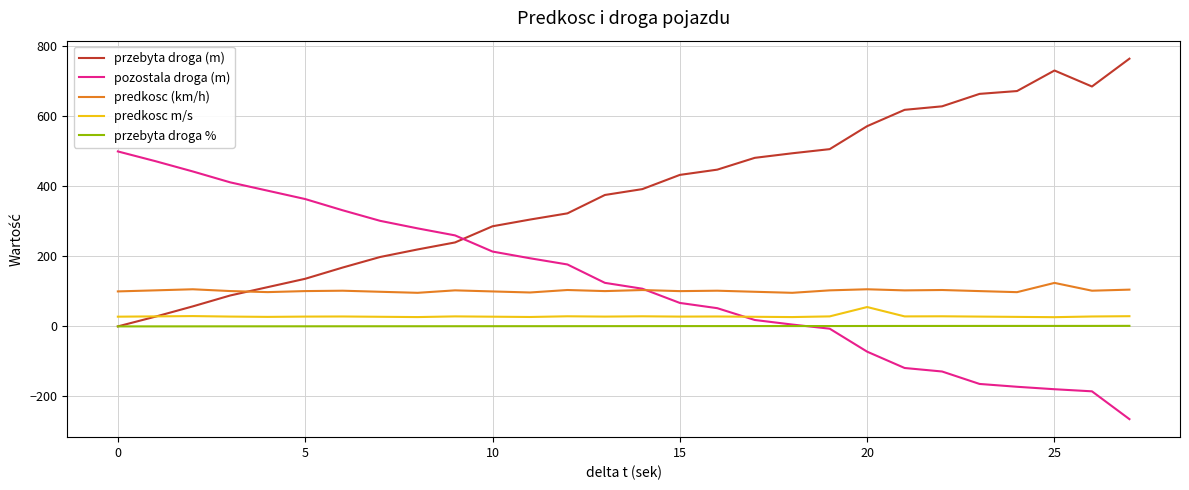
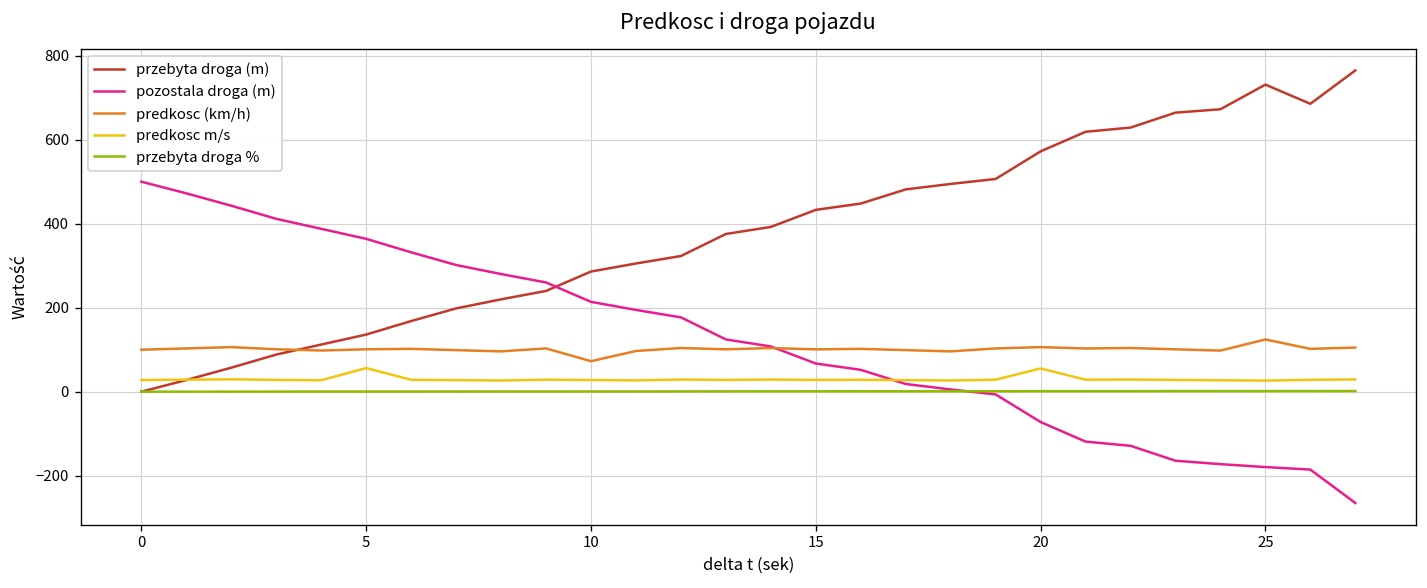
  {
    "przebyta droga (m)": {
      "5": 140,
      "10": 290,
      "15": 430,
      "20": 570,
      "25": 730
    },
    "pozostala droga (m)": {
      "0": 500,
      "5": 360,
      "10": 210,
      "15": 70,
      "20": -70,
      "25": -180
    },
    "predkosc (km/h)": {
      "0": 100,
      "5": 100,
-     "10": 100,
+     "10": 70,
      "15": 100,
      "20": 110,
      "25": 120
    },
    "predkosc m/s": {
      "0": 30,
-     "5": 30,
+     "5": 60,
      "10": 30,
      "15": 30,
      "20": 60,
      "25": 30
    },
    "przebyta droga %": {
      "5": 0,
      "10": 0,
      "15": 0,
      "20": 0,
      "25": 0
    }
  }
